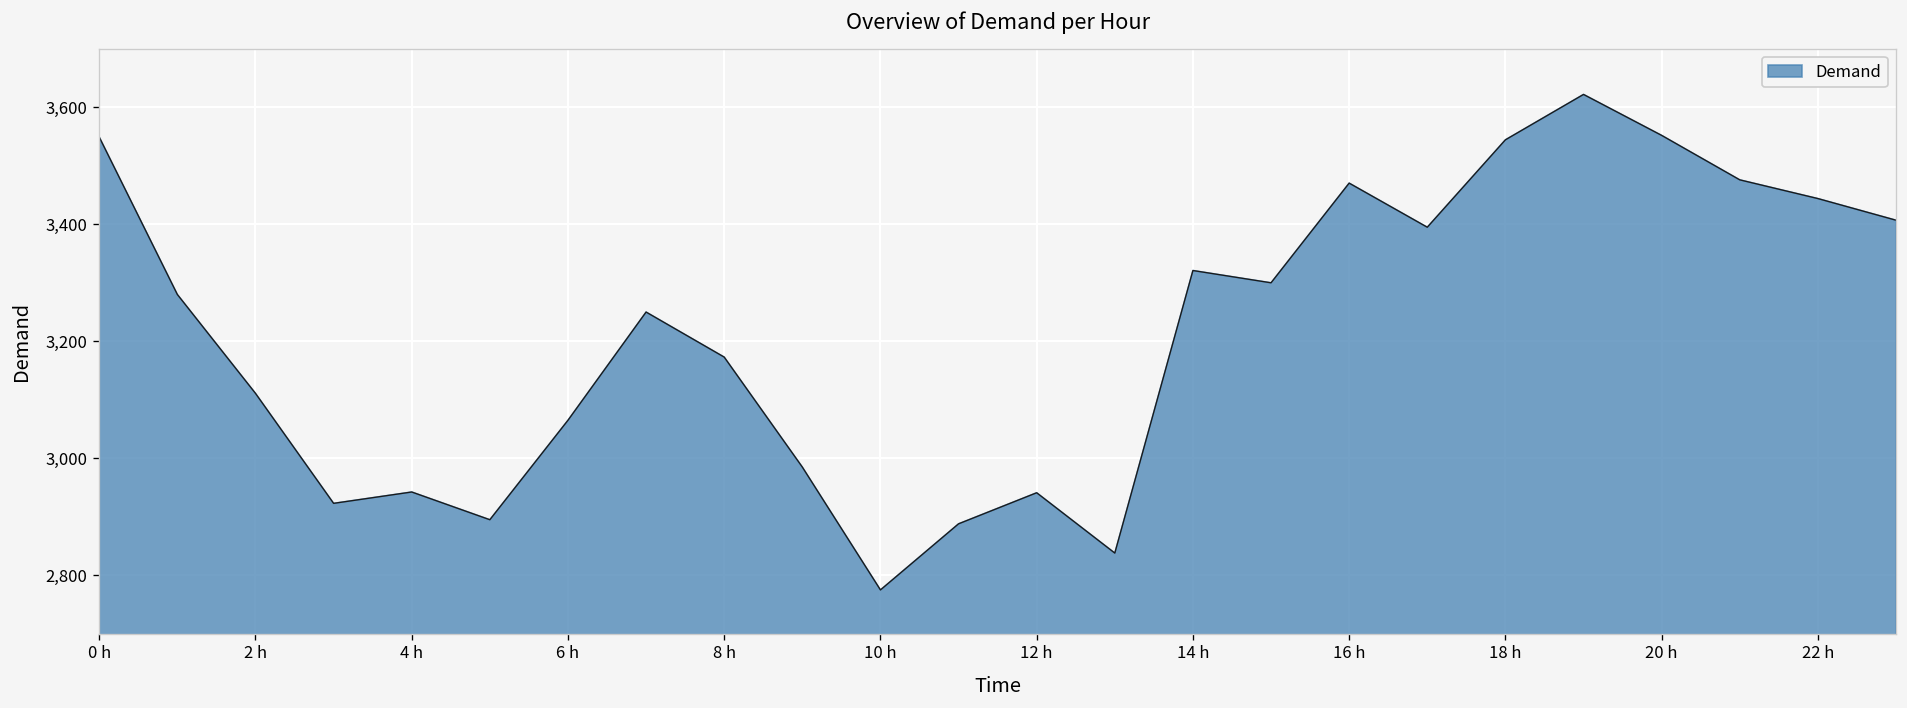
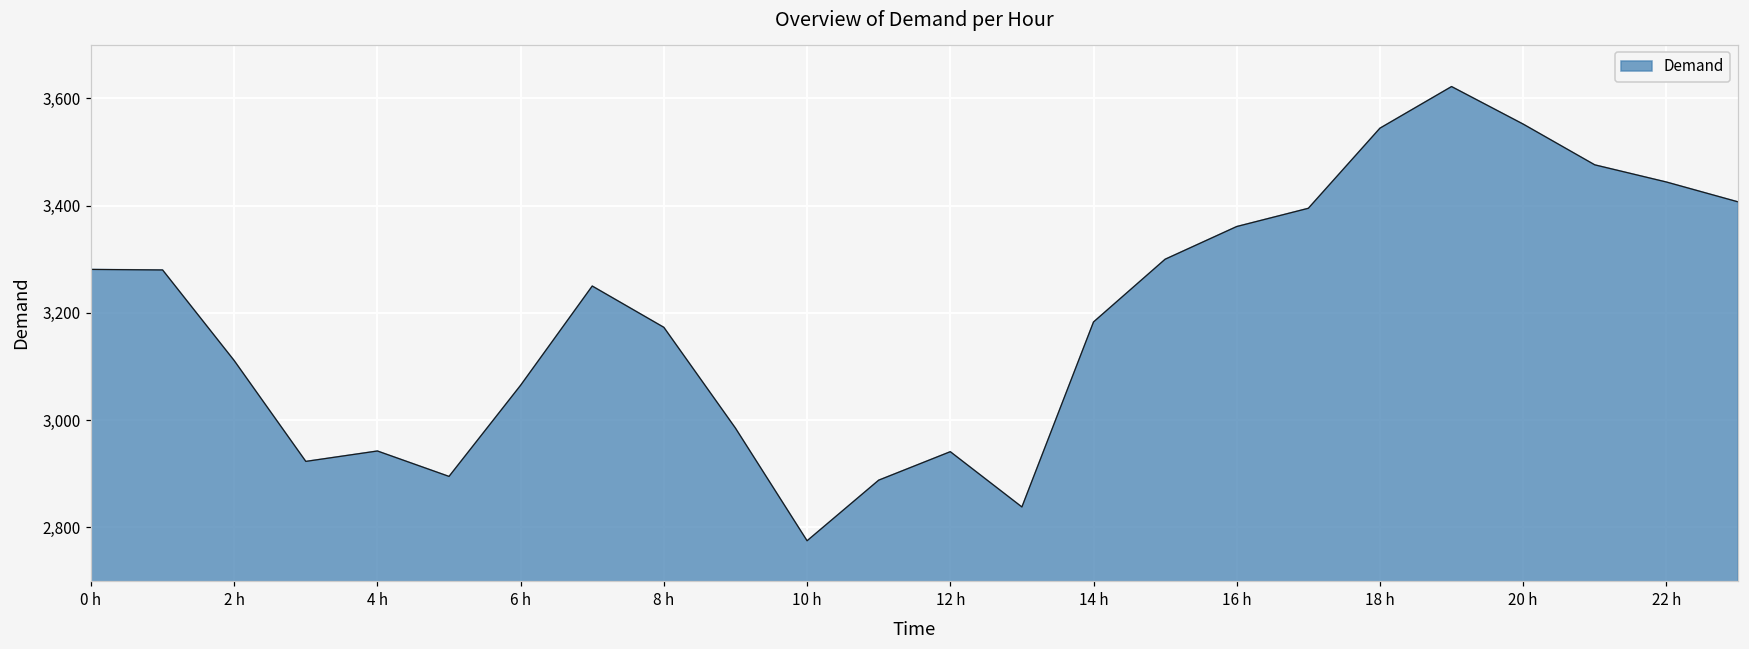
  {
-   "0 h": "3,550",
+   "0 h": "3,280",
    "2 h": "3,110",
    "4 h": "2,940",
    "6 h": "3,070",
    "8 h": "3,170",
    "10 h": "2,780",
    "12 h": "2,940",
-   "14 h": "3,320",
-   "16 h": "3,470",
+   "14 h": "3,180",
+   "16 h": "3,360",
    "18 h": "3,540",
    "20 h": "3,550",
    "22 h": "3,440"
  }
